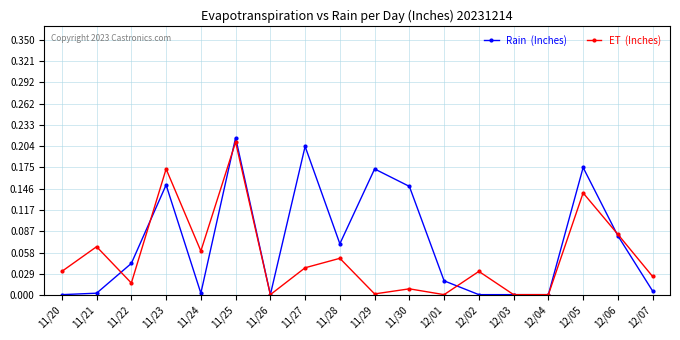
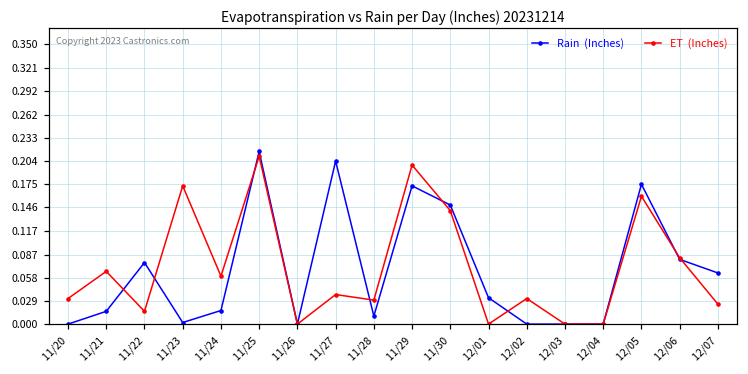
  {
    "Rain (Inches)": {
      "11/20": 0.00,
-     "11/21": 0.00,
-     "11/22": 0.04,
-     "11/23": 0.15,
-     "11/24": 0.00,
+     "11/21": 0.02,
+     "11/22": 0.08,
+     "11/23": 0.00,
+     "11/24": 0.02,
      "11/25": 0.22,
      "11/27": 0.20,
-     "11/28": 0.07,
+     "11/28": 0.01,
      "11/29": 0.17,
      "11/30": 0.15,
-     "12/01": 0.02,
+     "12/01": 0.03,
      "12/02": 0.00,
      "12/05": 0.18,
-     "12/07": 0.01
+     "12/07": 0.06
    },
    "ET (Inches)": {
      "11/20": 0.03,
      "11/21": 0.07,
      "11/22": 0.02,
      "11/23": 0.17,
      "11/24": 0.06,
      "11/25": 0.21,
      "11/27": 0.04,
-     "11/28": 0.05,
-     "11/29": 0.00,
-     "11/30": 0.01,
+     "11/28": 0.03,
+     "11/29": 0.20,
+     "11/30": 0.14,
      "12/01": 0.00,
      "12/02": 0.03,
-     "12/05": 0.14,
+     "12/05": 0.16,
      "12/07": 0.03
    }
  }
